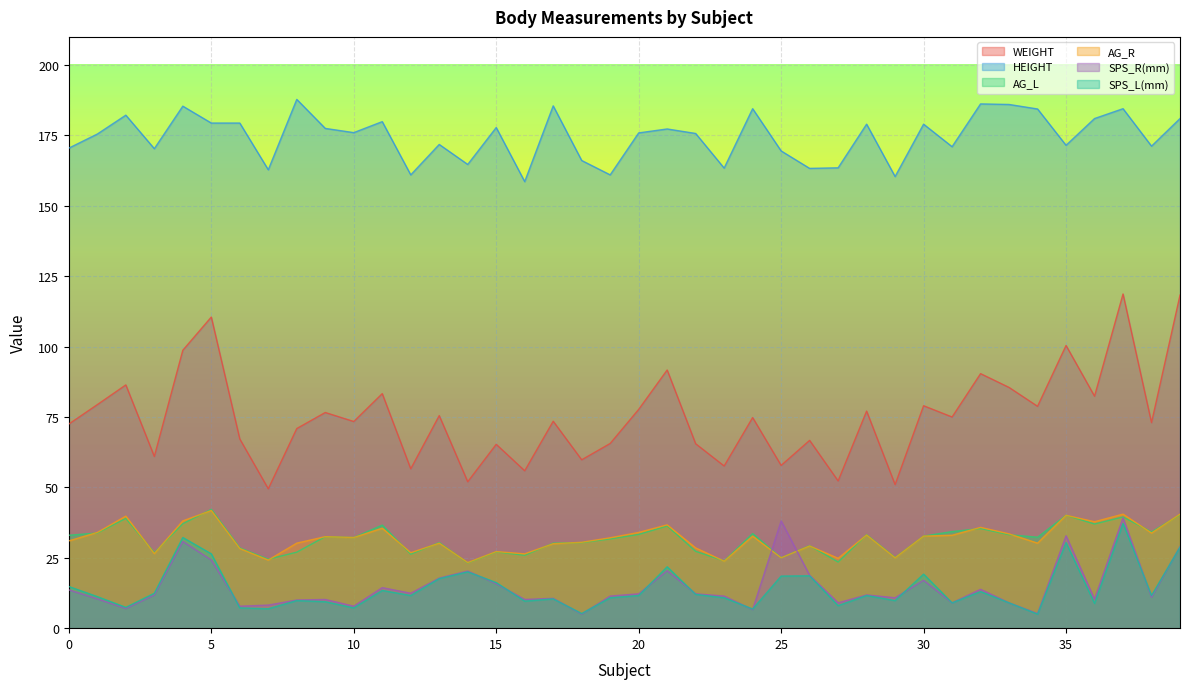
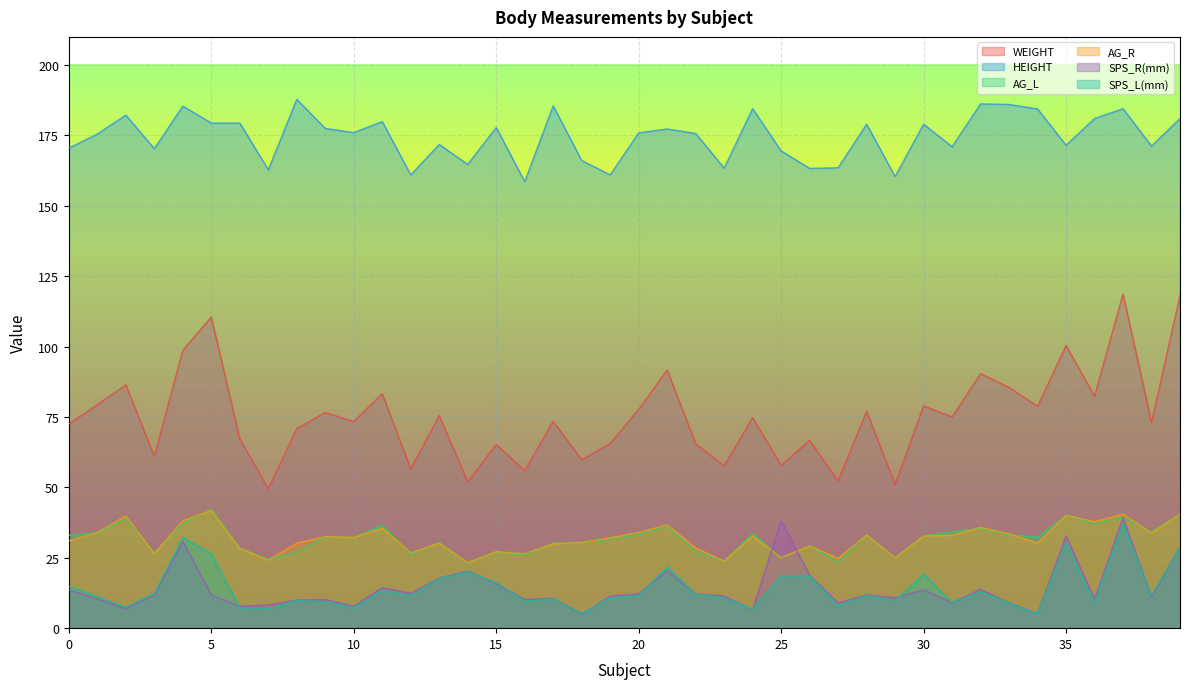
  {
    "SPS_R(mm)": {
      "0": 14,
-     "5": 24,
+     "5": 12,
      "25": 38,
-     "30": 17,
+     "30": 14,
      "35": 33
    }
  }
